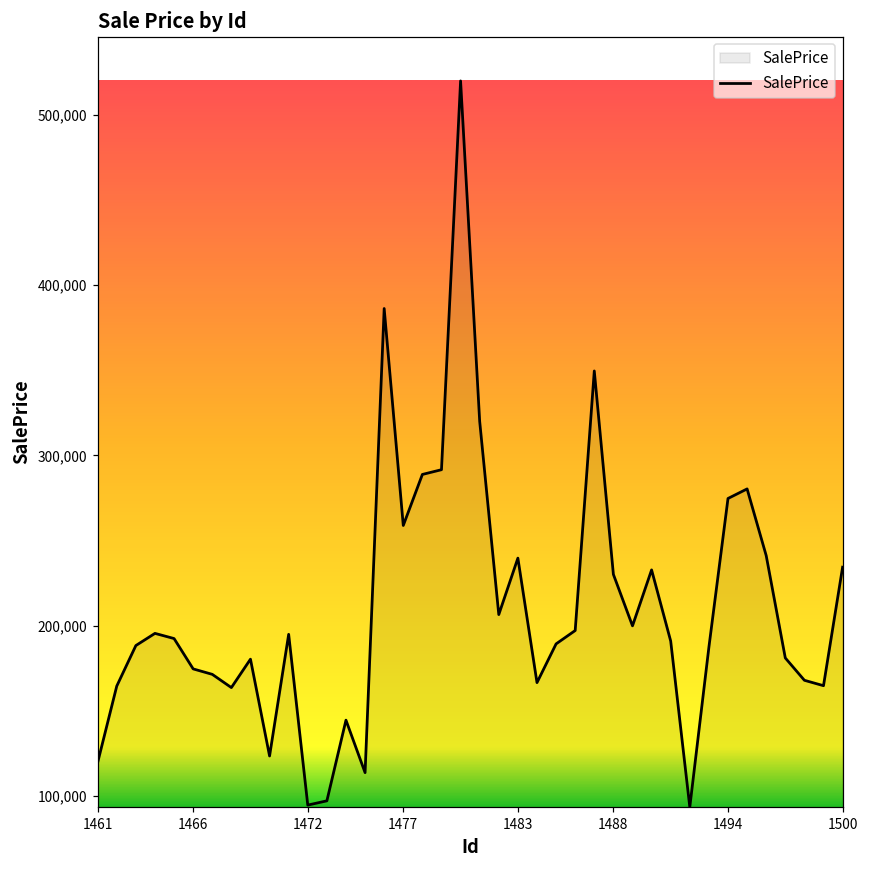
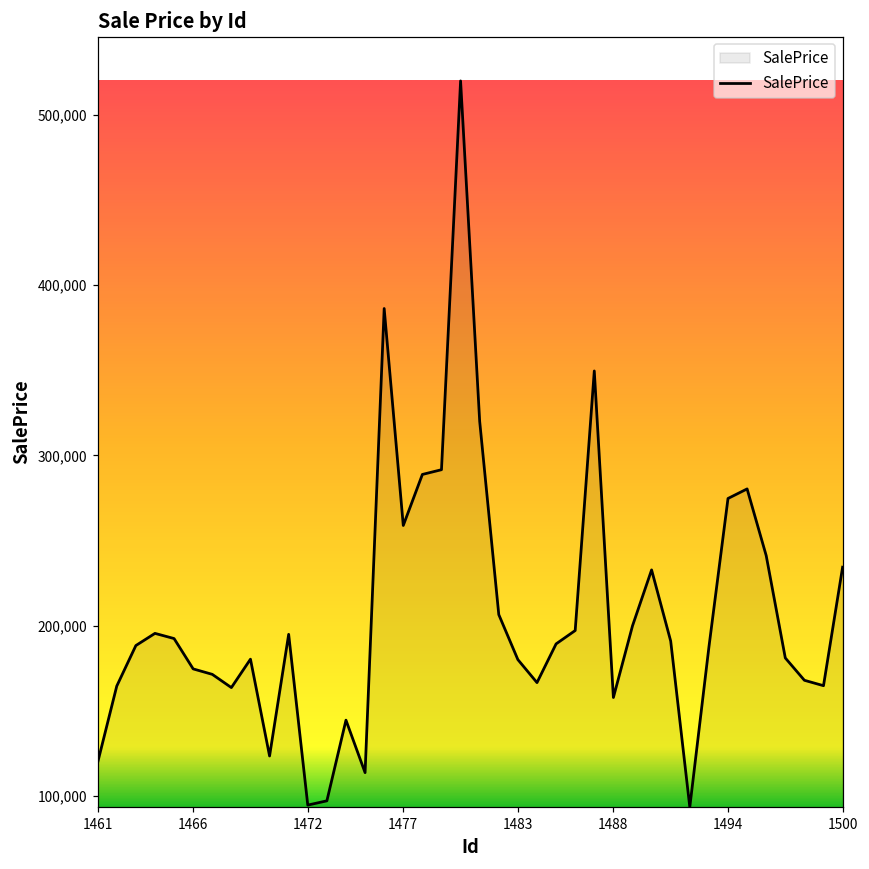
  {
    "1461": "119,000",
    "1466": "175,000",
    "1472": "94,000",
    "1477": "259,000",
-   "1483": "240,000",
-   "1488": "230,000",
+   "1483": "180,000",
+   "1488": "158,000",
    "1494": "275,000",
    "1500": "234,000"
  }
